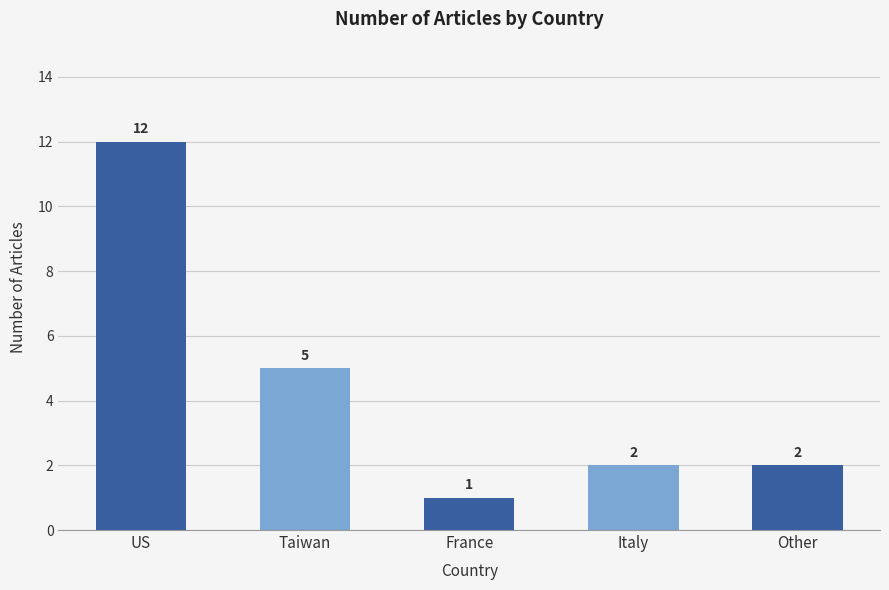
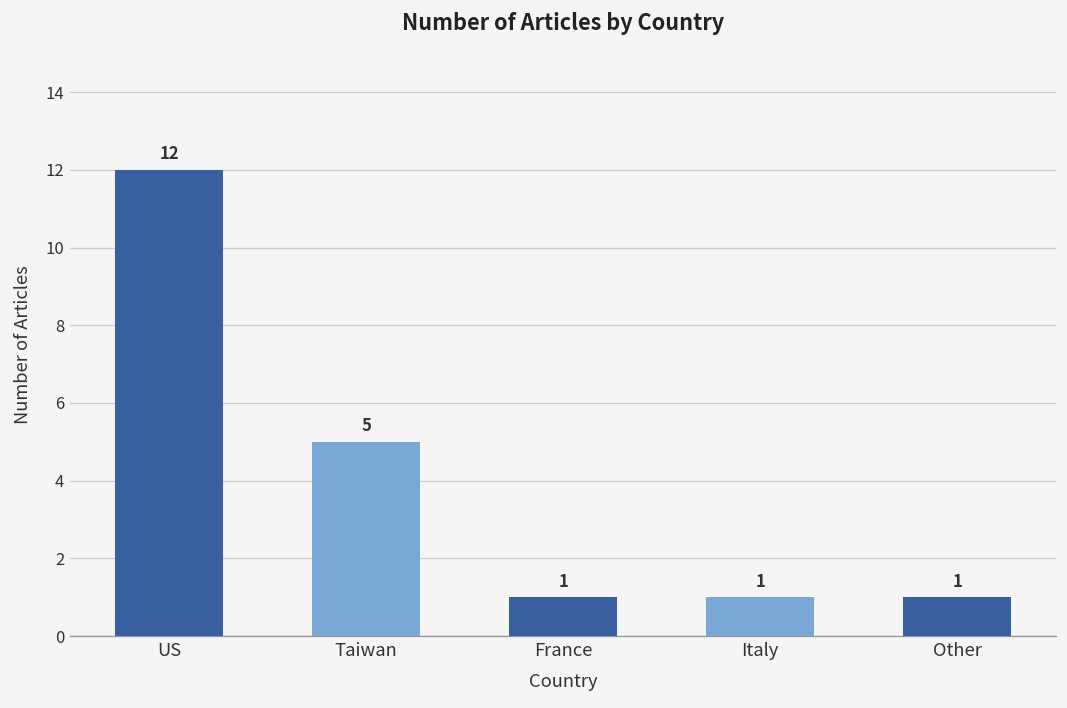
  {
    "US": 12,
    "Taiwan": 5,
    "France": 1,
-   "Italy": 2,
-   "Other": 2
+   "Italy": 1,
+   "Other": 1
  }
